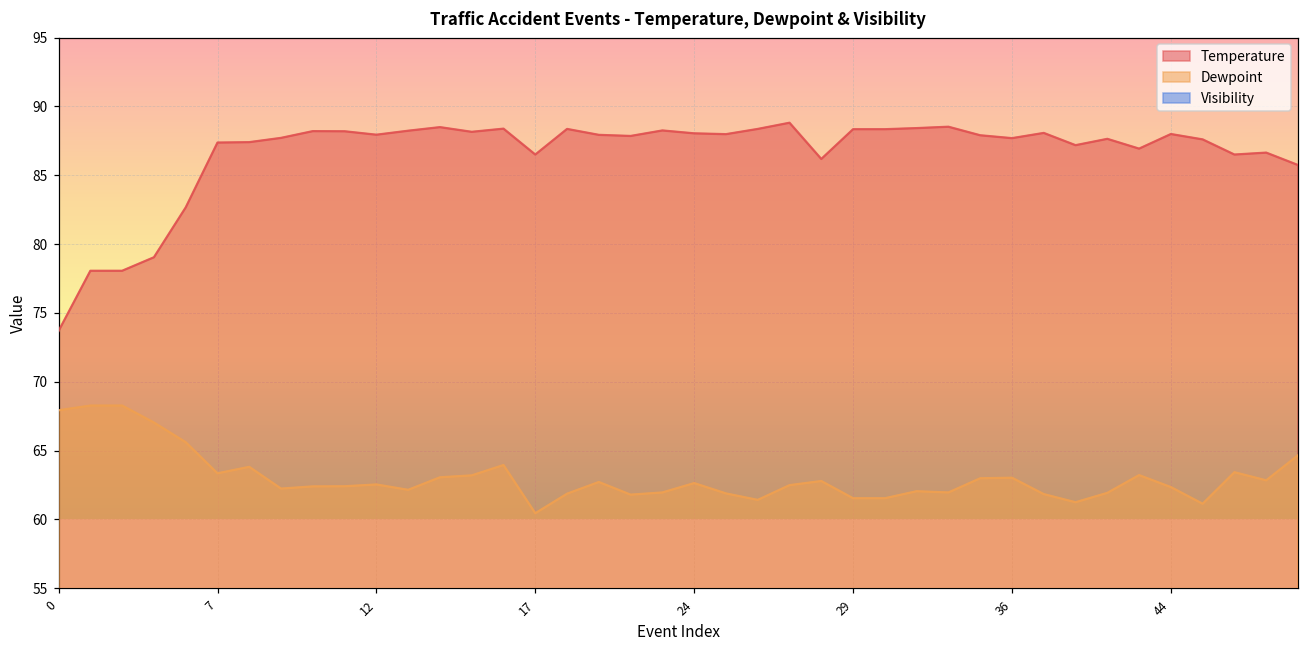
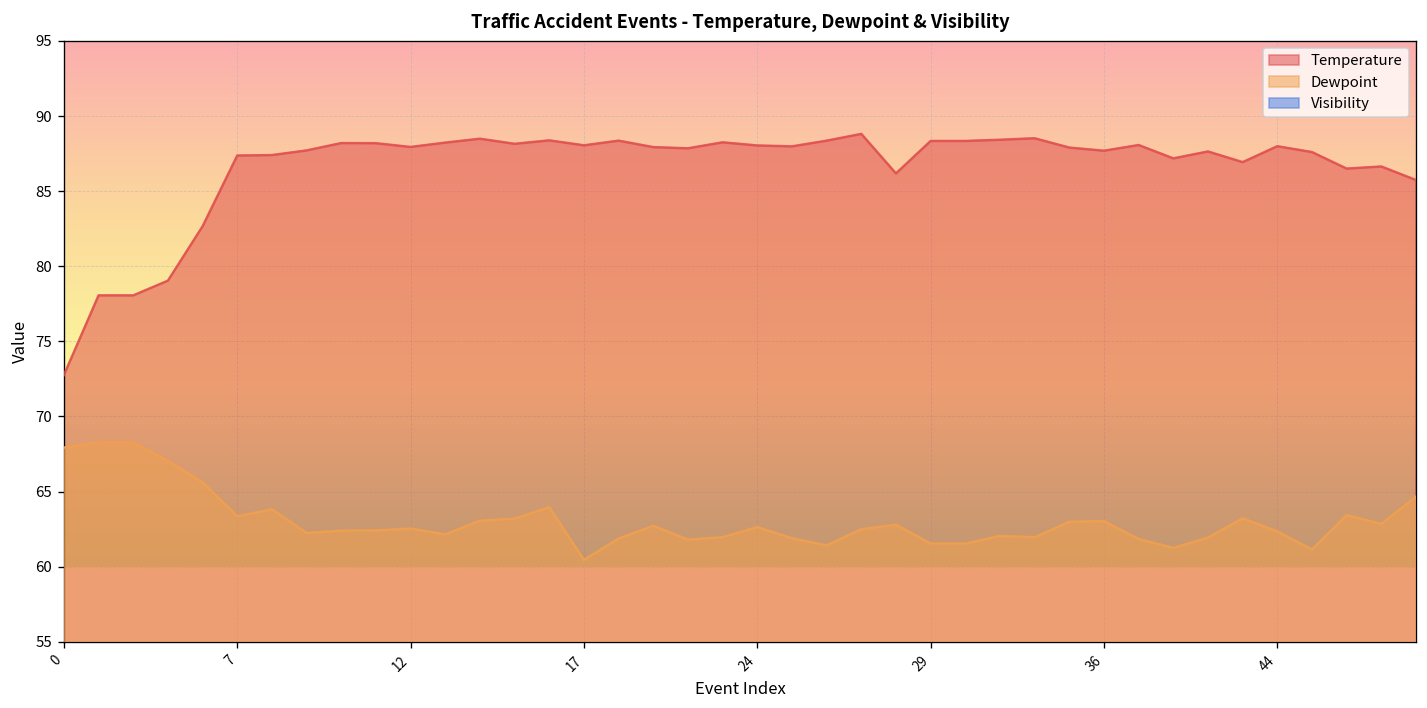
  {
    "Temperature": {
-     "0": 73.7,
+     "0": 72.8,
      "7": 87.4,
      "12": 87.9,
-     "17": 86.5,
+     "17": 88.1,
      "24": 88.0,
      "29": 88.3,
      "36": 87.7,
      "44": 88.0
    },
    "Dewpoint": {
      "0": 67.9,
      "7": 63.4,
      "12": 62.5,
      "17": 60.5,
      "24": 62.6,
      "29": 61.5,
      "36": 63.0,
      "44": 62.4
    }
  }
